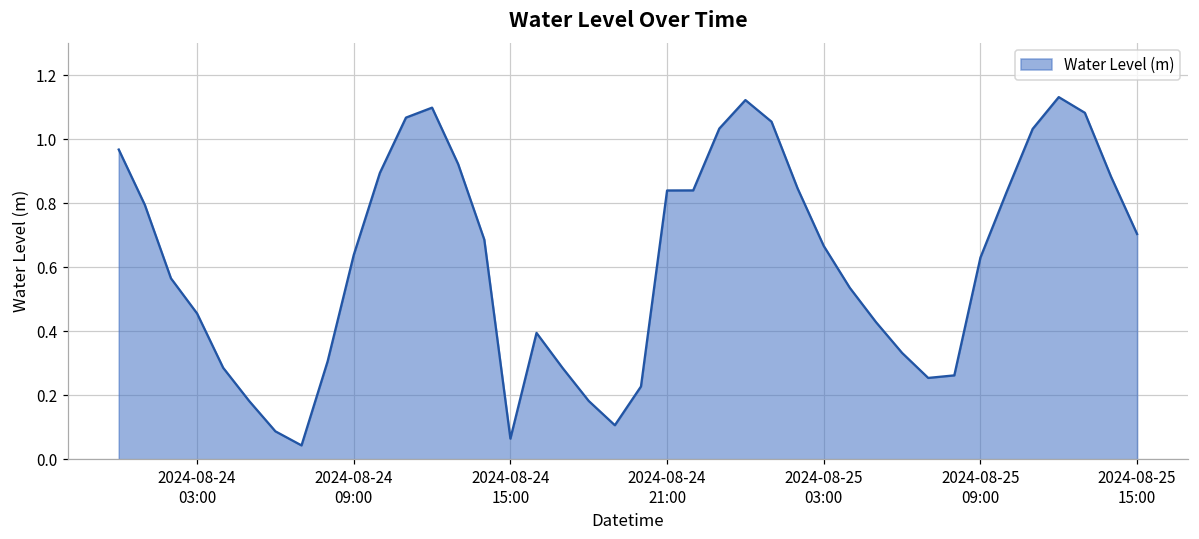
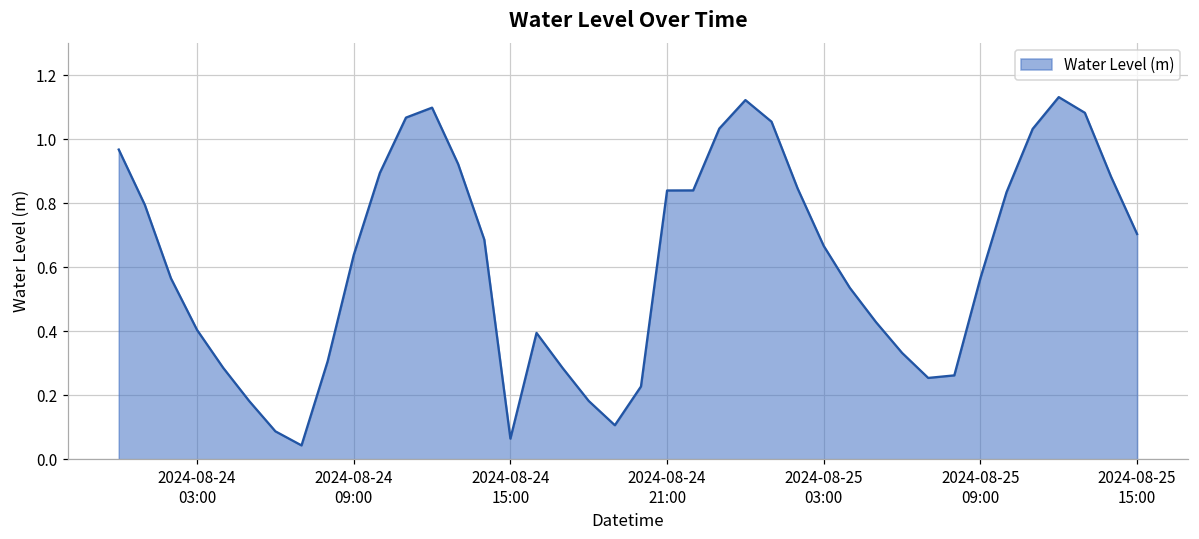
  {
-   "2024-08-24 03:00": 0.46,
+   "2024-08-24 03:00": 0.40,
    "2024-08-24 09:00": 0.64,
    "2024-08-24 15:00": 0.06,
    "2024-08-24 21:00": 0.84,
    "2024-08-25 03:00": 0.67,
-   "2024-08-25 09:00": 0.63,
+   "2024-08-25 09:00": 0.57,
    "2024-08-25 15:00": 0.70
  }
